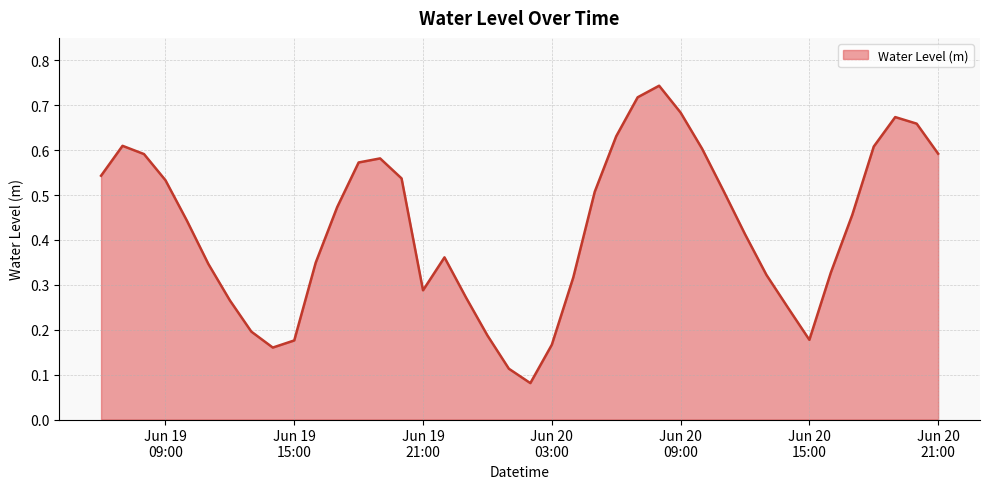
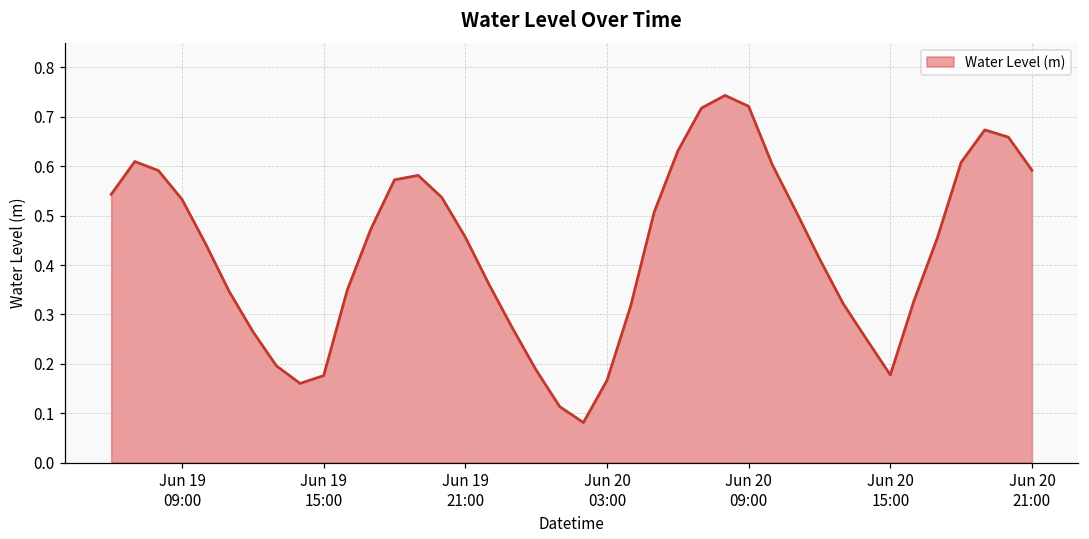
  {
    "Jun 19 09:00": 0.53,
    "Jun 19 15:00": 0.18,
-   "Jun 19 21:00": 0.29,
+   "Jun 19 21:00": 0.46,
    "Jun 20 03:00": 0.17,
-   "Jun 20 09:00": 0.68,
+   "Jun 20 09:00": 0.72,
    "Jun 20 15:00": 0.18,
    "Jun 20 21:00": 0.59
  }
